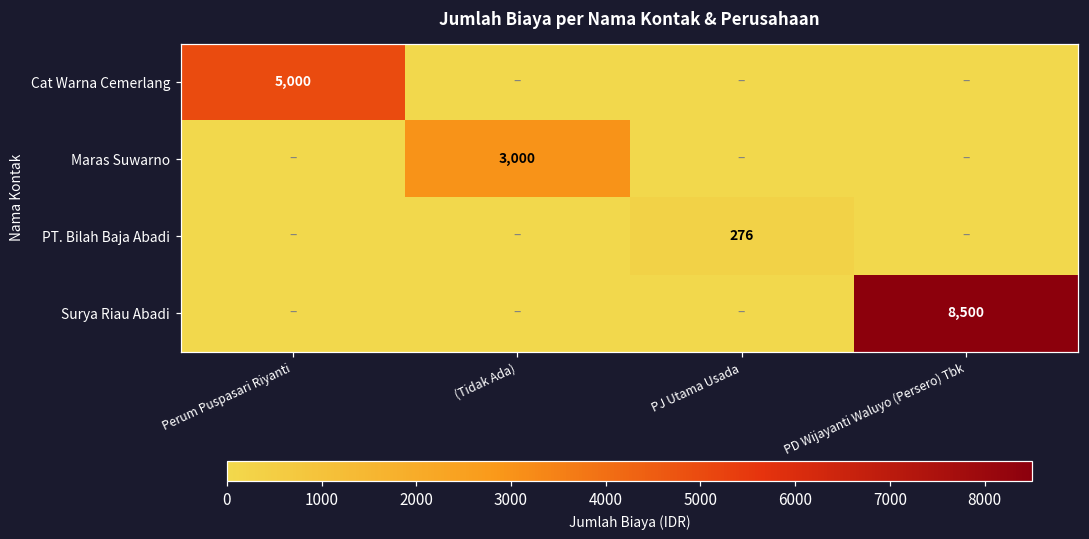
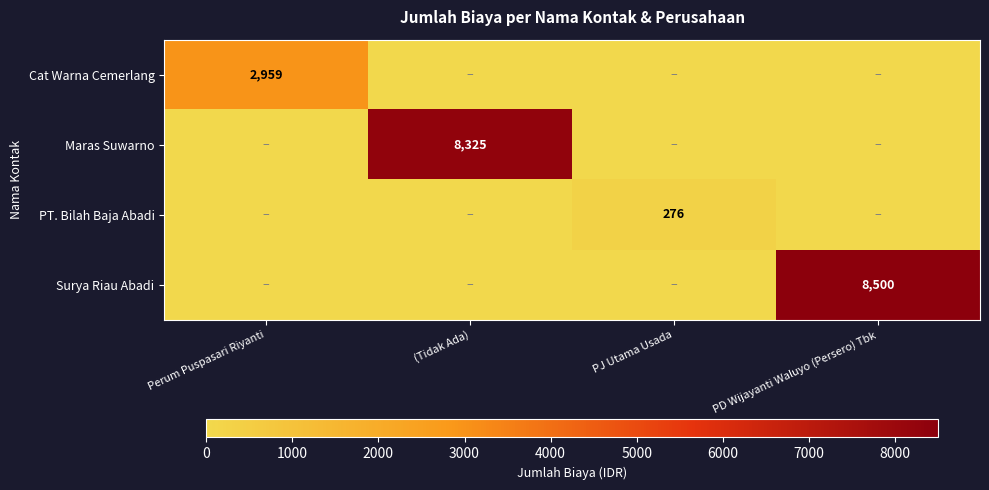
  {
    "Cat Warna Cemerlang": {
-     "Perum Puspasari Riyanti": "5,000"
+     "Perum Puspasari Riyanti": "2,959"
    },
    "Maras Suwarno": {
-     "(Tidak Ada)": "3,000"
+     "(Tidak Ada)": "8,325"
    },
    "PT. Bilah Baja Abadi": {
      "PJ Utama Usada": "276"
    },
    "Surya Riau Abadi": {
      "PD Wijayanti Waluyo (Persero) Tbk": "8,500"
    }
  }
